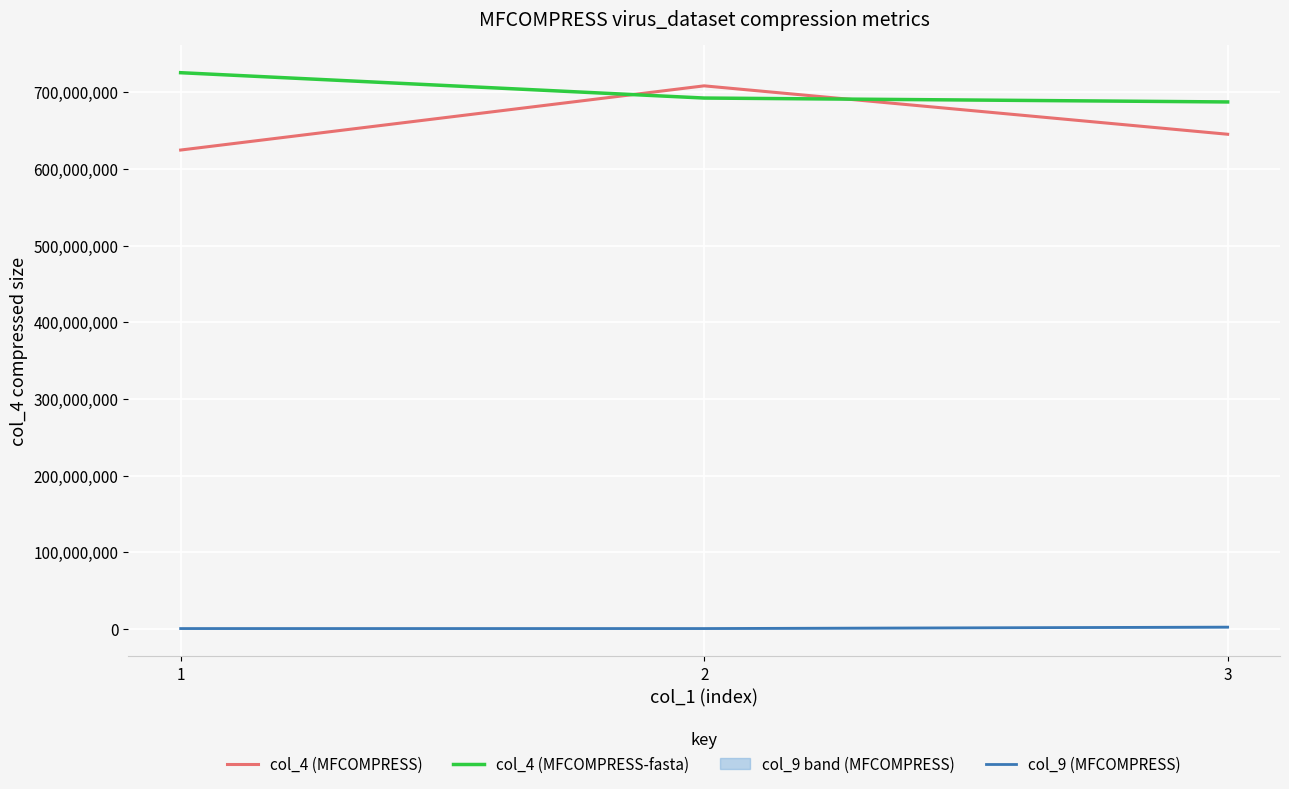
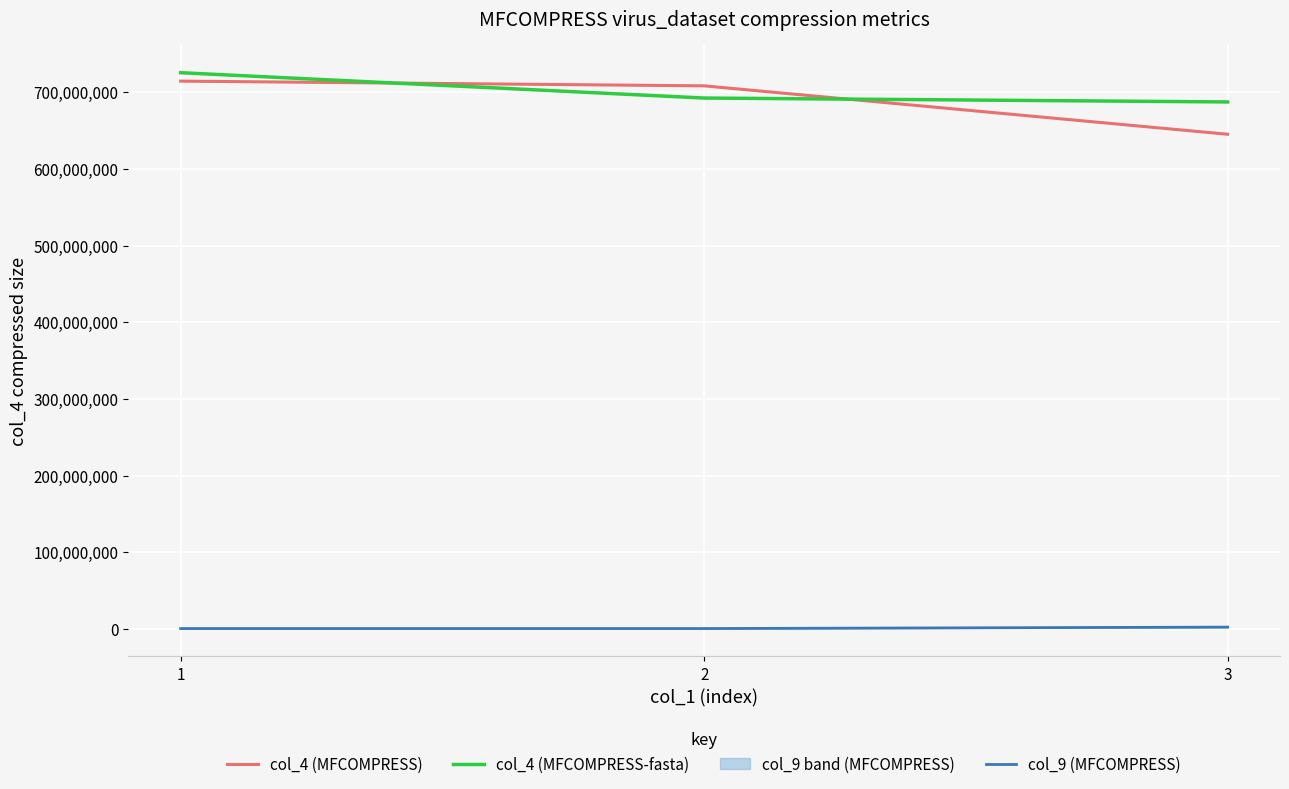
  {
    "col_4 (MFCOMPRESS)": {
-     "1": "620,000,000",
+     "1": "710,000,000",
      "2": "710,000,000",
      "3": "650,000,000"
    },
    "col_4 (MFCOMPRESS-fasta)": {
      "1": "730,000,000",
      "2": "690,000,000",
      "3": "690,000,000"
    },
    "col_9 band (MFCOMPRESS)": {
      "1": "0",
      "2": "0",
      "3": "0"
    }
  }
